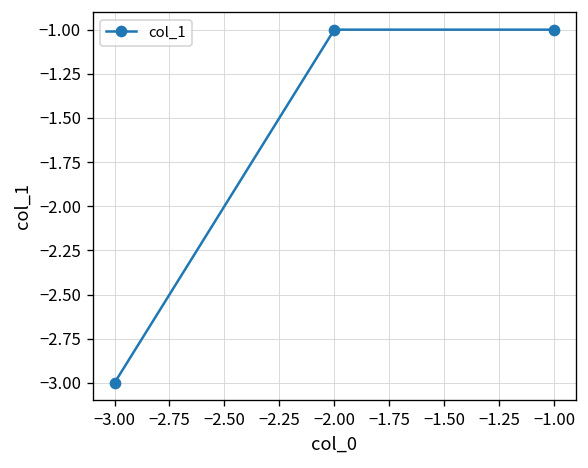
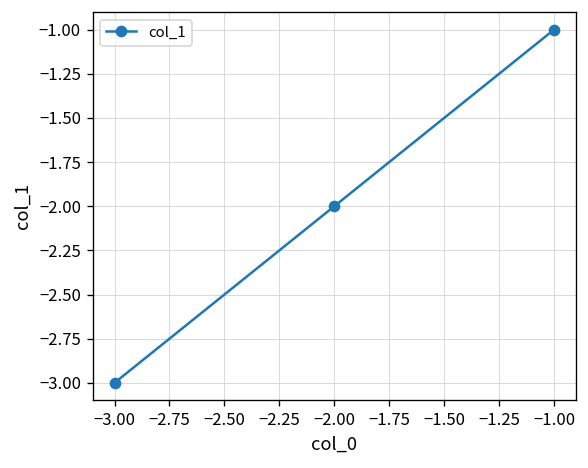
  {
    "−3.00": -3,
-   "−2.00": -1,
+   "−2.00": -2,
    "−1.00": -1
  }
